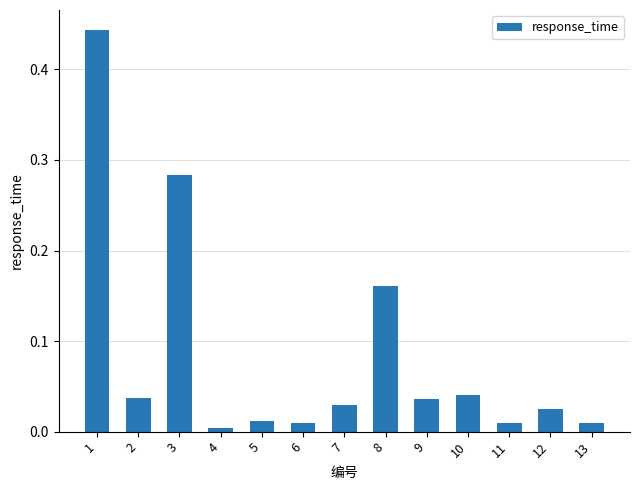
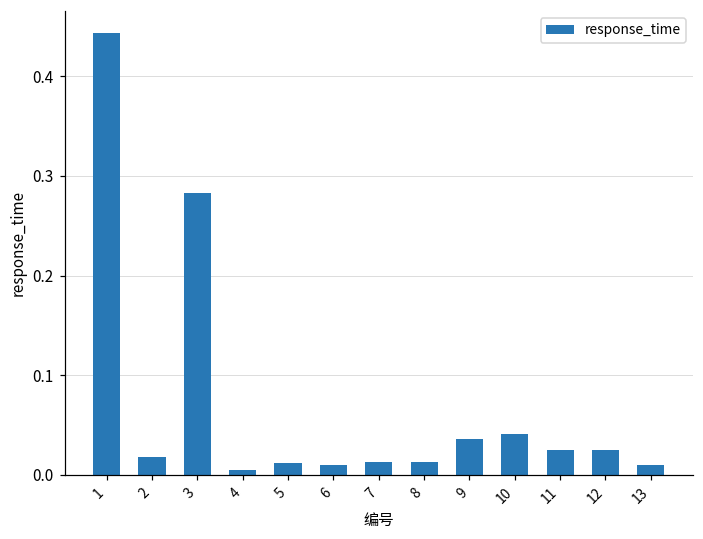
  {
    "1": 0.44,
-   "2": 0.04,
+   "2": 0.02,
    "3": 0.28,
    "4": 0.00,
    "5": 0.01,
    "6": 0.01,
-   "7": 0.03,
-   "8": 0.16,
+   "7": 0.01,
+   "8": 0.01,
    "9": 0.04,
    "10": 0.04,
-   "11": 0.01,
+   "11": 0.02,
    "12": 0.03,
    "13": 0.01
  }
